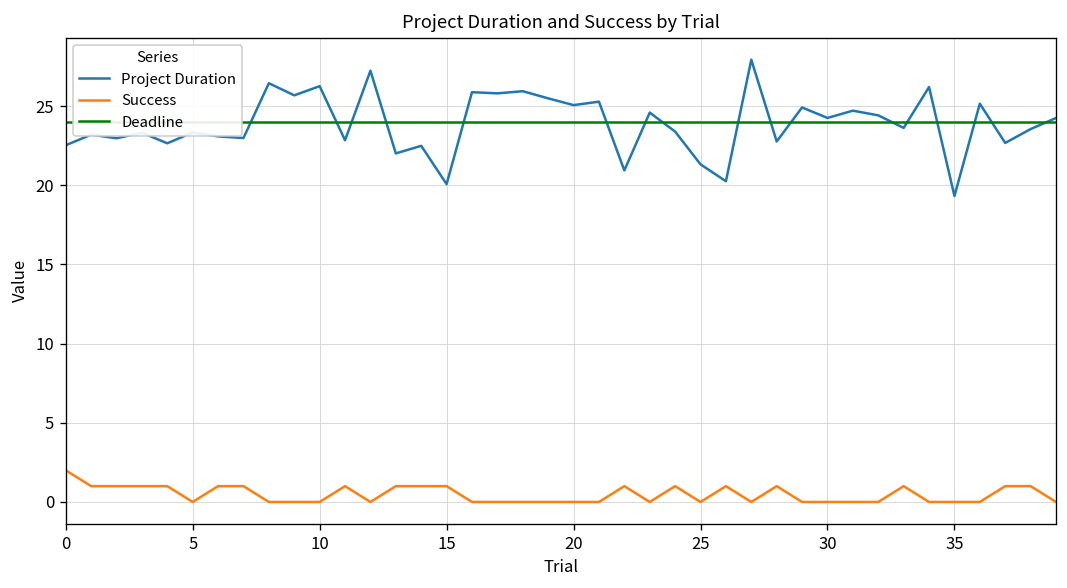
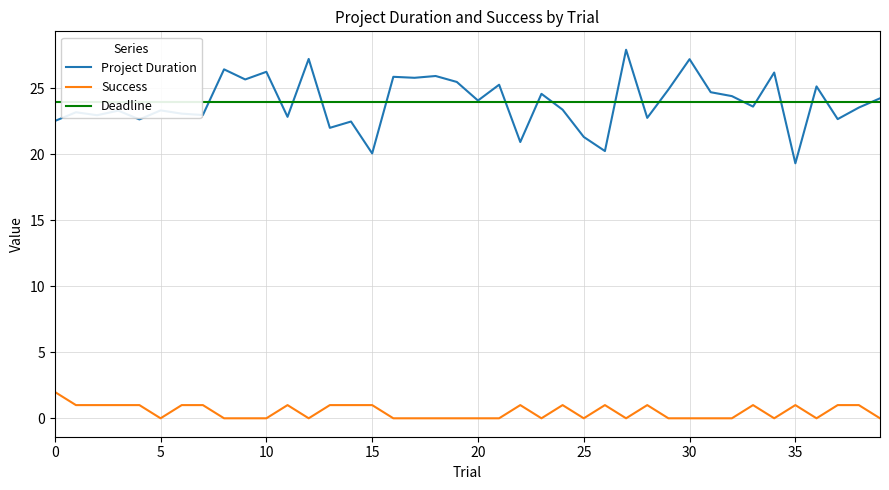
  {
    "Project Duration": {
      "0": 22.5,
      "10": 26.3,
      "15": 20.1,
-     "20": 25.1,
+     "20": 24.1,
      "25": 21.3,
-     "30": 24.3,
+     "30": 27.2,
      "35": 19.3
    },
    "Success": {
      "0": 2,
      "5": 0,
      "10": 0,
      "15": 1,
      "20": 0,
      "25": 0,
      "30": 0,
-     "35": 0
+     "35": 1
    }
  }
